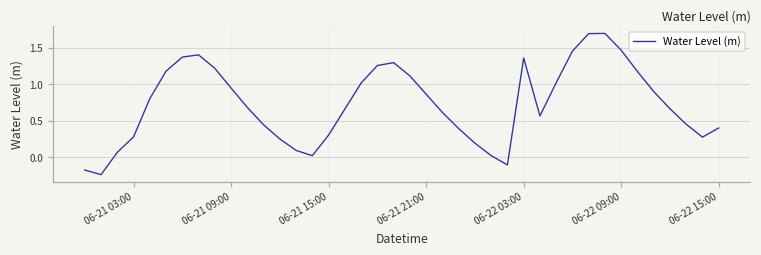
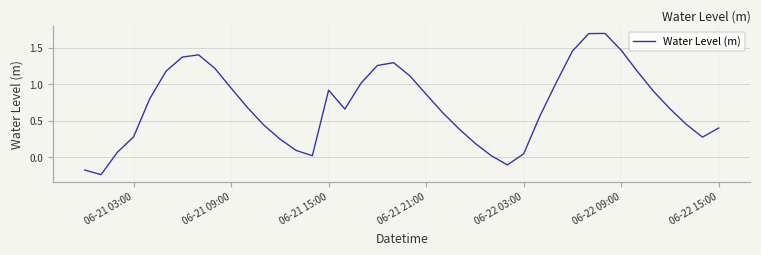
  {
    "06-21 03:00": 0.3,
    "06-21 09:00": 0.9,
-   "06-21 15:00": 0.3,
+   "06-21 15:00": 0.9,
    "06-21 21:00": 0.9,
-   "06-22 03:00": 1.4,
+   "06-22 03:00": 0.0,
    "06-22 09:00": 1.5,
    "06-22 15:00": 0.4
  }
